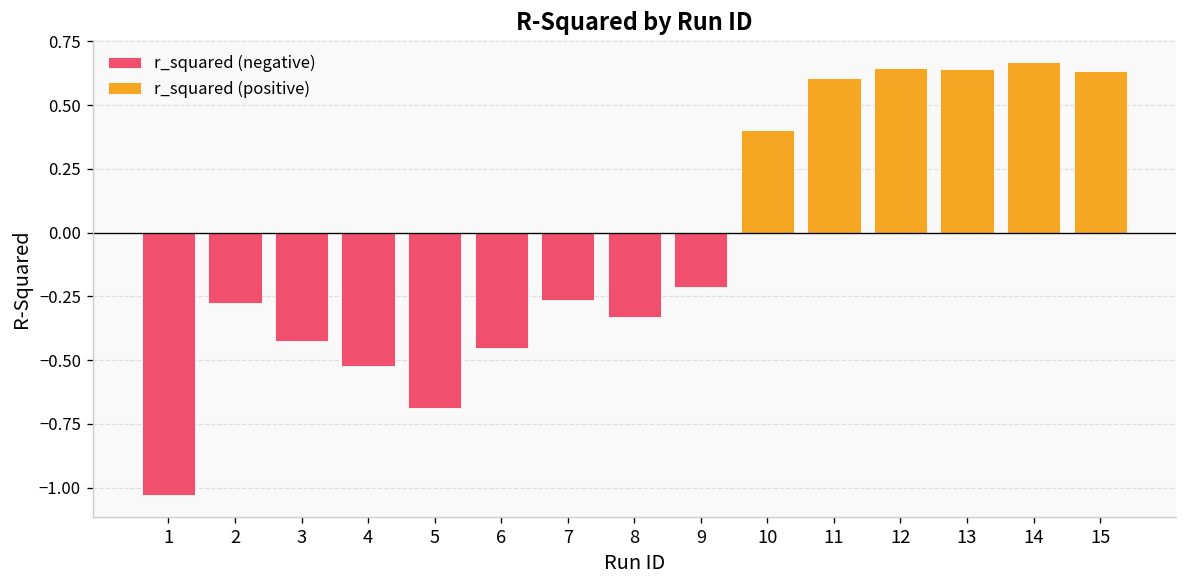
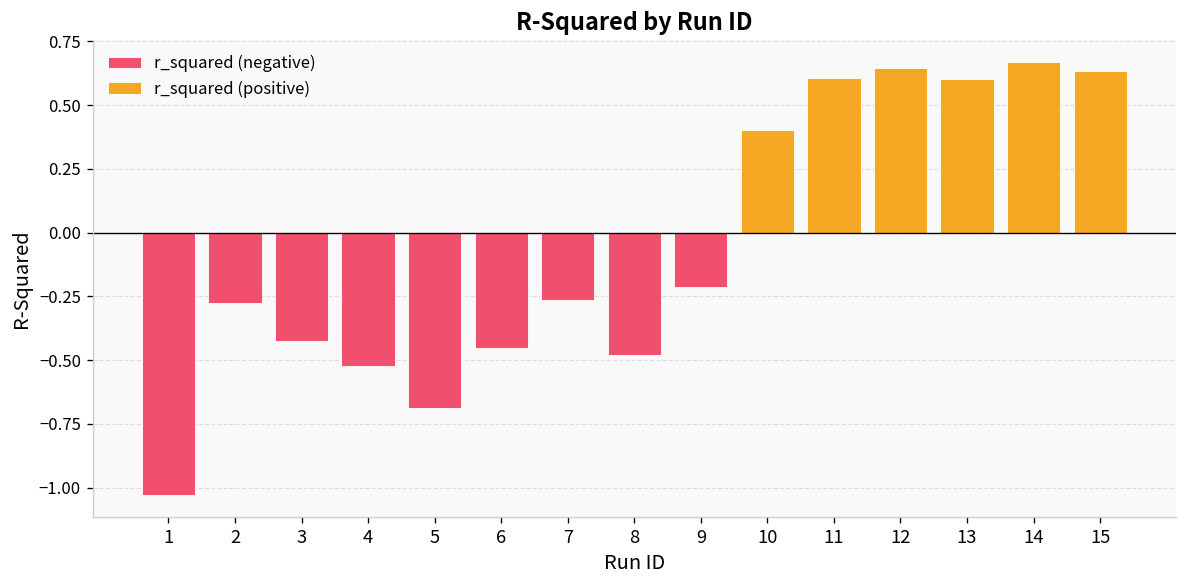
  {
    "r_squared (negative)": {
      "1": -1.03,
      "2": -0.28,
      "3": -0.43,
      "4": -0.52,
      "5": -0.69,
      "6": -0.45,
      "7": -0.26,
-     "8": -0.33,
+     "8": -0.48,
      "9": -0.21
    },
    "r_squared (positive)": {
      "10": 0.40,
      "11": 0.60,
      "12": 0.64,
-     "13": 0.64,
+     "13": 0.60,
      "14": 0.67,
      "15": 0.63
    }
  }
